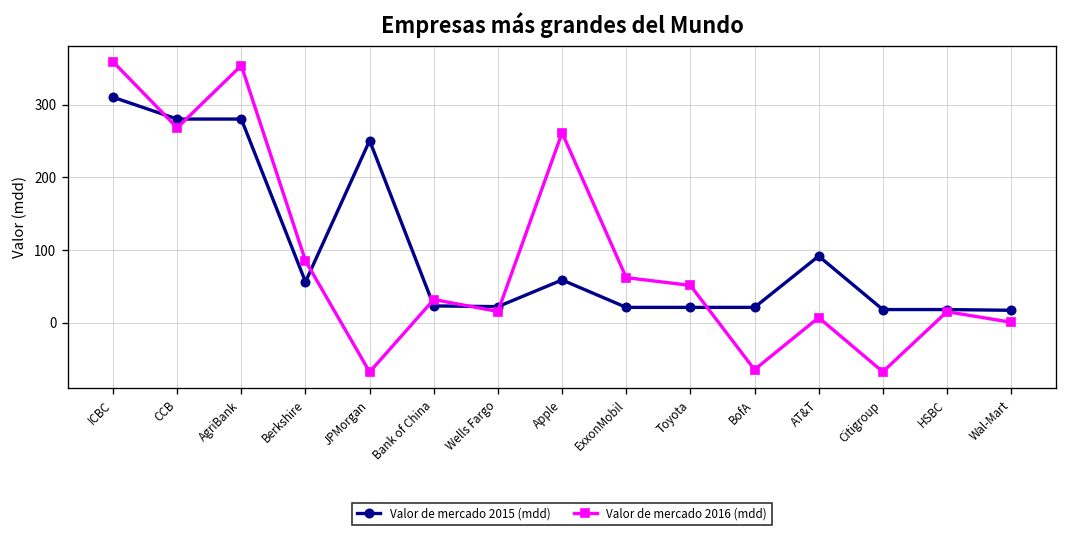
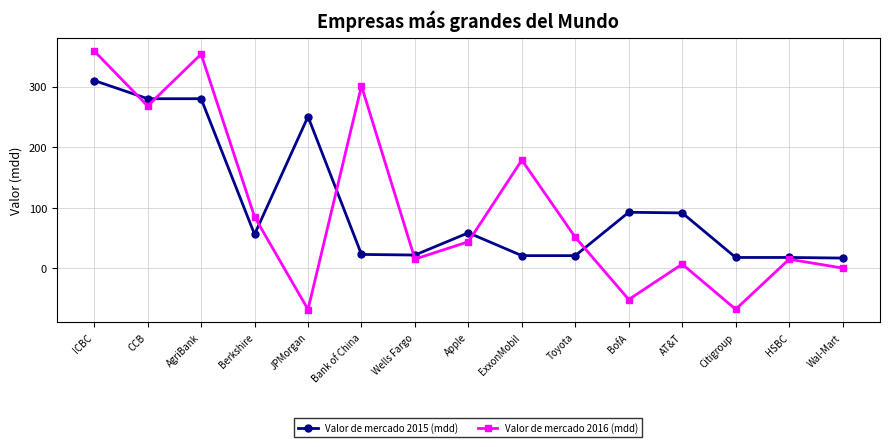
  {
    "Valor de mercado 2015 (mdd)": {
      "ICBC": 310,
      "CCB": 280,
      "AgriBank": 280,
      "Berkshire": 60,
      "JPMorgan": 250,
      "Bank of China": 20,
      "Wells Fargo": 20,
      "Apple": 60,
      "ExxonMobil": 20,
      "Toyota": 20,
-     "BofA": 20,
+     "BofA": 90,
      "AT&T": 90,
      "Citigroup": 20,
      "Wal-Mart": 20
    },
    "Valor de mercado 2016 (mdd)": {
      "ICBC": 360,
      "CCB": 270,
      "AgriBank": 350,
      "Berkshire": 90,
      "JPMorgan": -70,
-     "Bank of China": 30,
+     "Bank of China": 300,
      "Wells Fargo": 20,
-     "Apple": 260,
-     "ExxonMobil": 60,
+     "Apple": 40,
+     "ExxonMobil": 180,
      "Toyota": 50,
-     "BofA": -60,
+     "BofA": -50,
      "AT&T": 10,
      "Citigroup": -70,
      "Wal-Mart": 0
    }
  }
